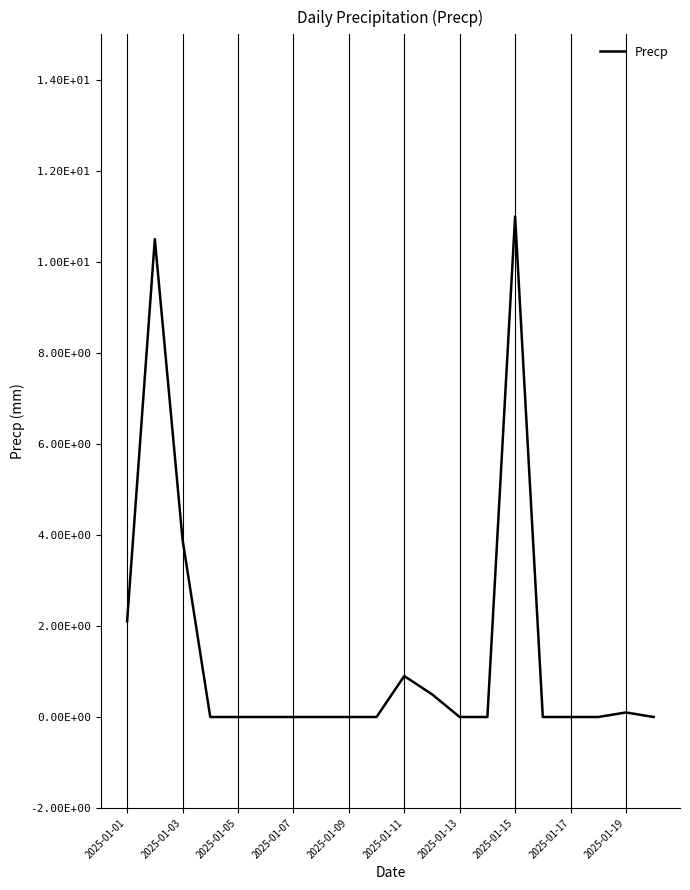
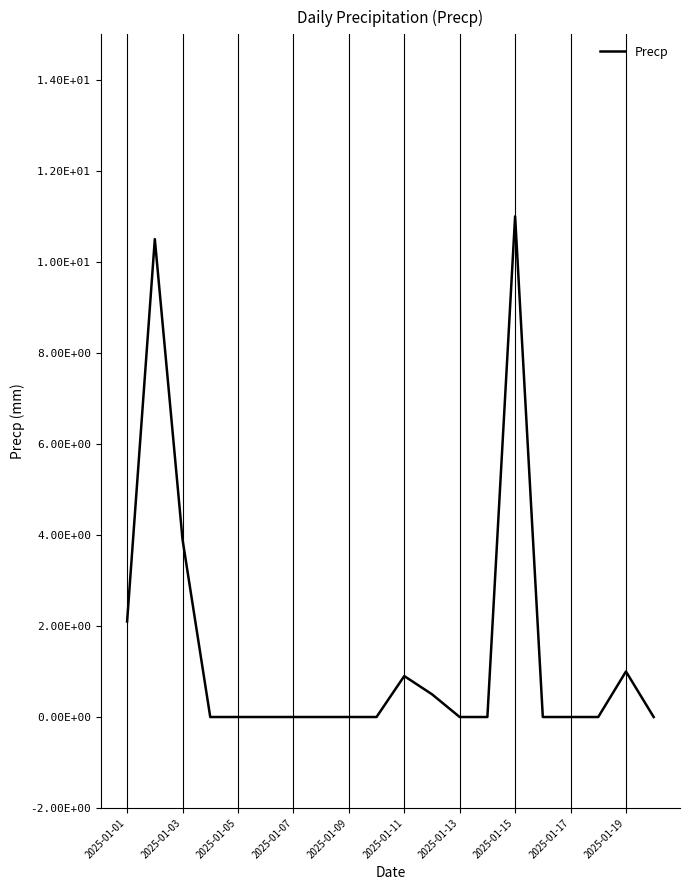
  {
    "2025-01-01": 2.1,
    "2025-01-03": 3.9,
    "2025-01-05": 0.0,
    "2025-01-07": 0.0,
    "2025-01-09": 0.0,
    "2025-01-11": 0.9,
    "2025-01-13": 0.0,
    "2025-01-15": 11.0,
    "2025-01-17": 0.0,
-   "2025-01-19": 0.1
+   "2025-01-19": 1.0
  }
